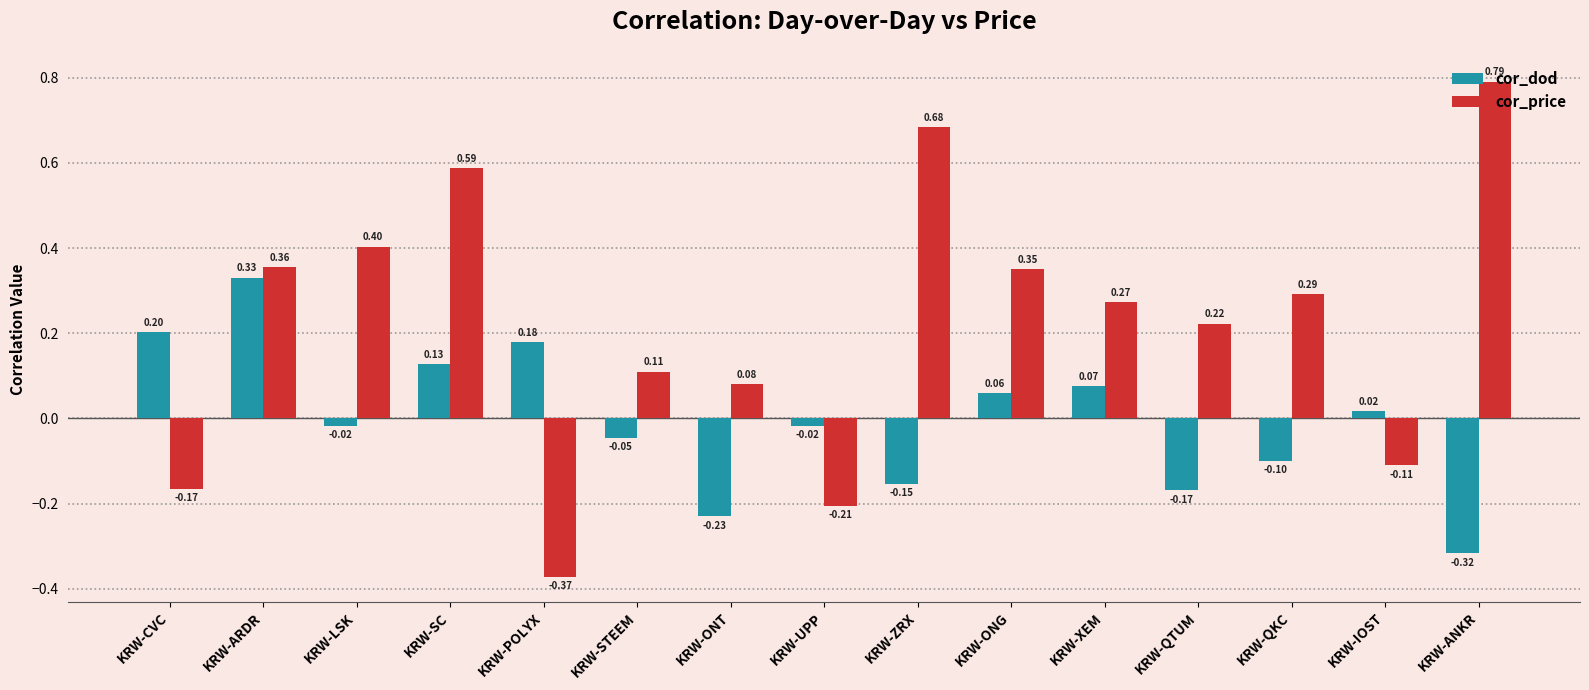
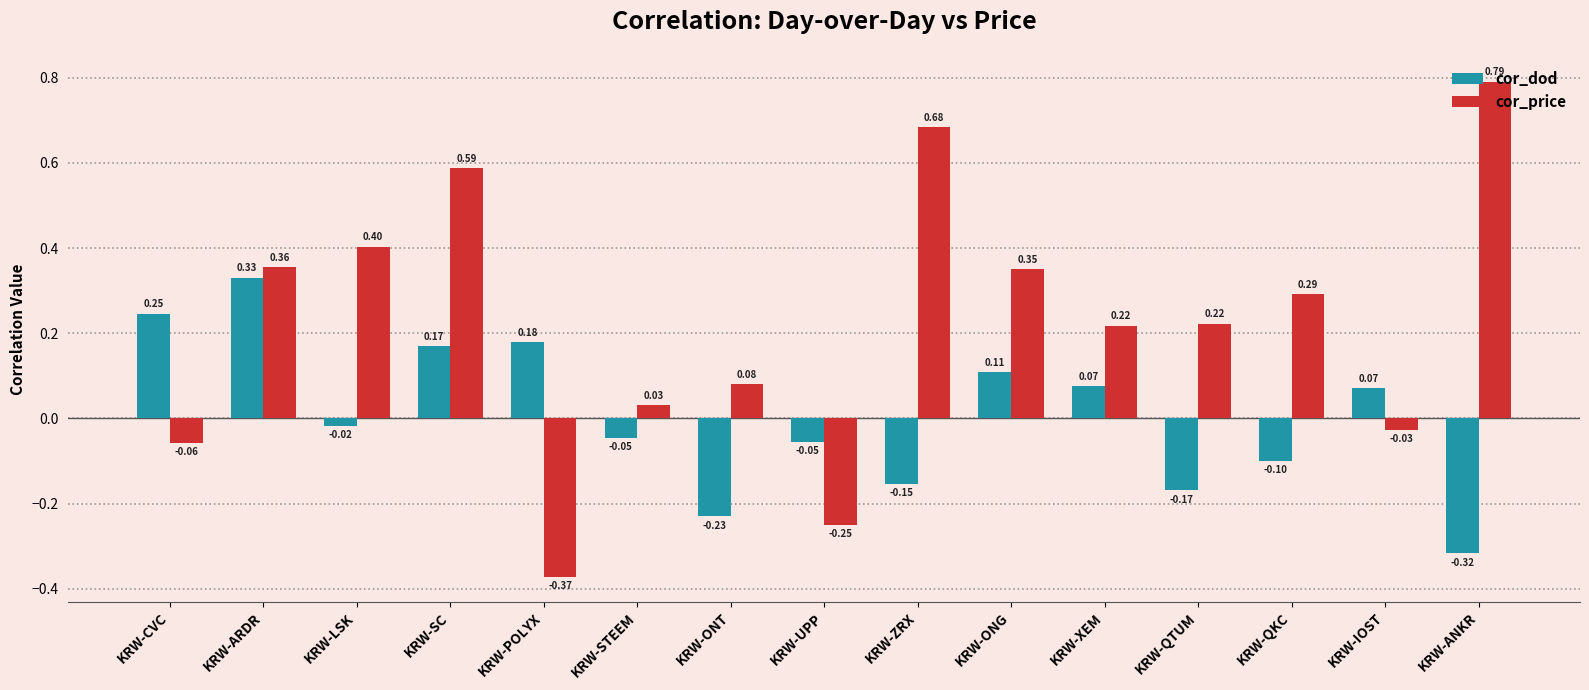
  {
    "cor_dod": {
-     "KRW-CVC": 0.20,
+     "KRW-CVC": 0.25,
      "KRW-ARDR": 0.33,
      "KRW-LSK": -0.02,
-     "KRW-SC": 0.13,
+     "KRW-SC": 0.17,
      "KRW-POLYX": 0.18,
      "KRW-STEEM": -0.05,
      "KRW-ONT": -0.23,
-     "KRW-UPP": -0.02,
+     "KRW-UPP": -0.05,
      "KRW-ZRX": -0.15,
-     "KRW-ONG": 0.06,
+     "KRW-ONG": 0.11,
      "KRW-XEM": 0.07,
      "KRW-QTUM": -0.17,
      "KRW-QKC": -0.10,
-     "KRW-IOST": 0.02,
+     "KRW-IOST": 0.07,
      "KRW-ANKR": -0.32
    },
    "cor_price": {
-     "KRW-CVC": -0.17,
+     "KRW-CVC": -0.06,
      "KRW-ARDR": 0.36,
      "KRW-LSK": 0.40,
      "KRW-SC": 0.59,
      "KRW-POLYX": -0.37,
-     "KRW-STEEM": 0.11,
+     "KRW-STEEM": 0.03,
      "KRW-ONT": 0.08,
-     "KRW-UPP": -0.21,
+     "KRW-UPP": -0.25,
      "KRW-ZRX": 0.68,
      "KRW-ONG": 0.35,
-     "KRW-XEM": 0.27,
+     "KRW-XEM": 0.22,
      "KRW-QTUM": 0.22,
      "KRW-QKC": 0.29,
-     "KRW-IOST": -0.11,
+     "KRW-IOST": -0.03,
      "KRW-ANKR": 0.79
    }
  }
